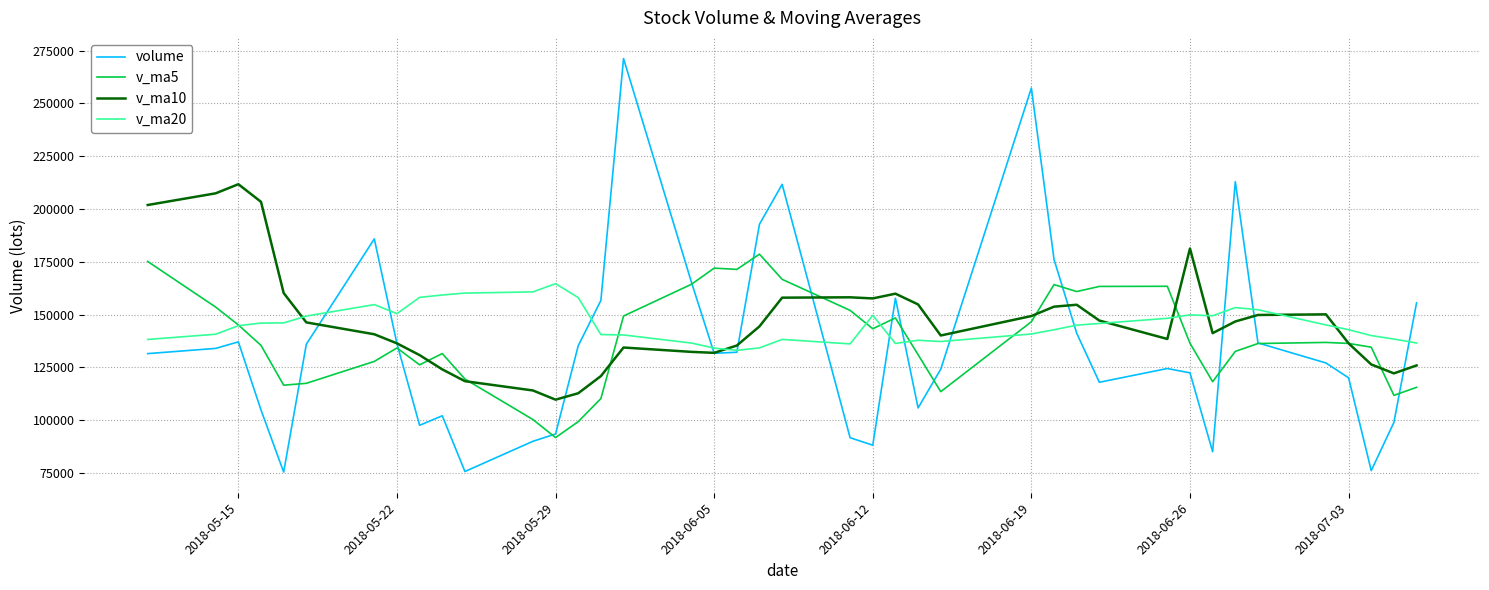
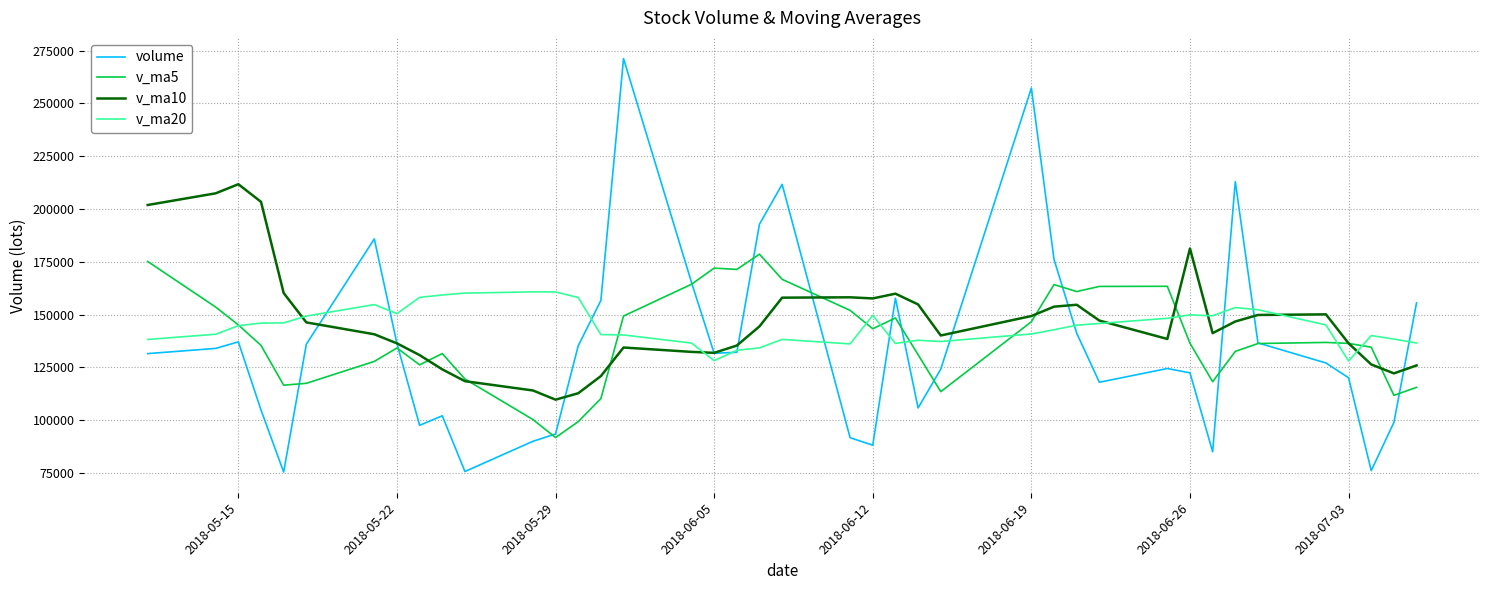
  {
    "volume": {
      "2018-05-15": 137000,
      "2018-05-29": 93000,
      "2018-06-12": 88000,
      "2018-06-19": 257000,
      "2018-06-26": 122000,
      "2018-07-03": 120000
    },
    "v_ma5": {
      "2018-05-22": 134000,
      "2018-05-29": 92000,
      "2018-06-05": 172000,
      "2018-06-12": 143000,
      "2018-06-19": 147000,
      "2018-06-26": 136000
    },
    "v_ma10": {
      "2018-05-15": 212000,
      "2018-05-29": 110000,
      "2018-06-12": 158000,
      "2018-06-19": 149000,
      "2018-06-26": 181000
    },
    "v_ma20": {
      "2018-05-22": 150000,
-     "2018-05-29": 165000,
-     "2018-06-05": 134000,
+     "2018-05-29": 161000,
+     "2018-06-05": 128000,
      "2018-06-12": 150000,
      "2018-06-19": 141000,
      "2018-06-26": 150000,
-     "2018-07-03": 143000
+     "2018-07-03": 128000
    }
  }
